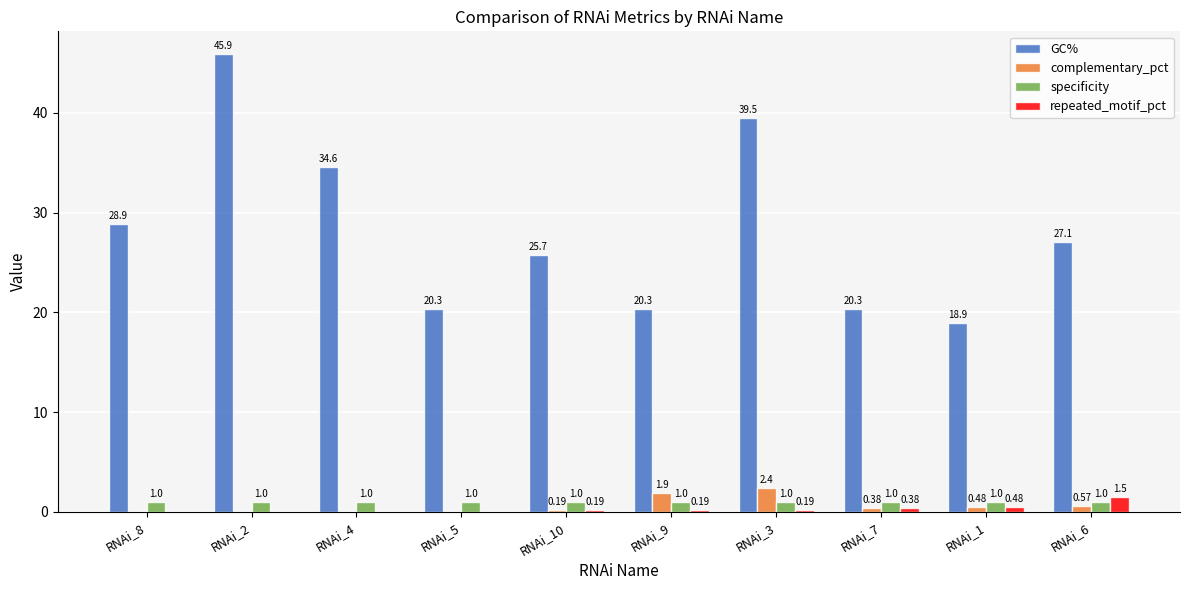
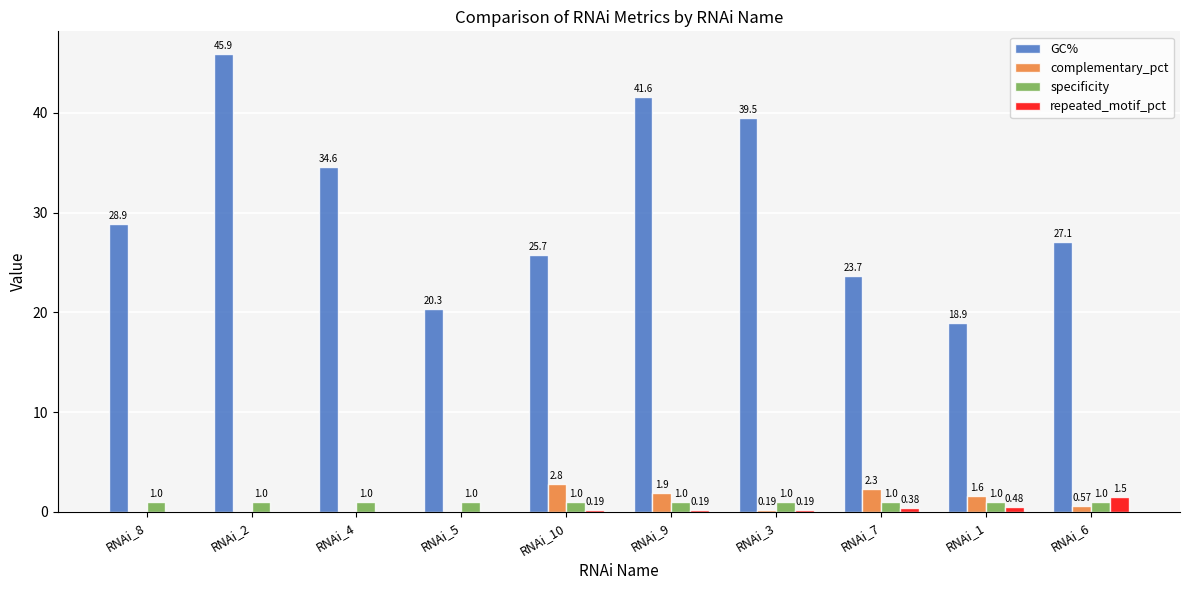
  {
    "GC%": {
      "RNAi_8": 28.9,
      "RNAi_2": 45.9,
      "RNAi_4": 34.6,
      "RNAi_5": 20.3,
      "RNAi_10": 25.7,
-     "RNAi_9": 20.3,
+     "RNAi_9": 41.6,
      "RNAi_3": 39.5,
-     "RNAi_7": 20.3,
+     "RNAi_7": 23.7,
      "RNAi_1": 18.9,
      "RNAi_6": 27.1
    },
    "complementary_pct": {
-     "RNAi_10": 0.19,
+     "RNAi_10": 2.8,
      "RNAi_9": 1.9,
-     "RNAi_3": 2.4,
-     "RNAi_7": 0.38,
-     "RNAi_1": 0.48,
+     "RNAi_3": 0.19,
+     "RNAi_7": 2.3,
+     "RNAi_1": 1.6,
      "RNAi_6": 0.57
    },
    "specificity": {
      "RNAi_8": 1.0,
      "RNAi_2": 1.0,
      "RNAi_4": 1.0,
      "RNAi_5": 1.0,
      "RNAi_10": 1.0,
      "RNAi_9": 1.0,
      "RNAi_3": 1.0,
      "RNAi_7": 1.0,
      "RNAi_1": 1.0,
      "RNAi_6": 1.0
    },
    "repeated_motif_pct": {
      "RNAi_10": 0.19,
      "RNAi_9": 0.19,
      "RNAi_3": 0.19,
      "RNAi_7": 0.38,
      "RNAi_1": 0.48,
      "RNAi_6": 1.5
    }
  }
